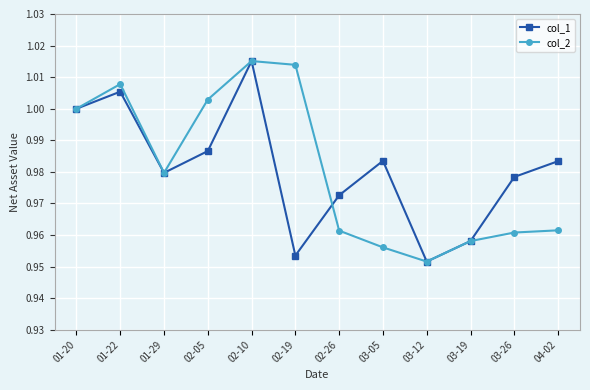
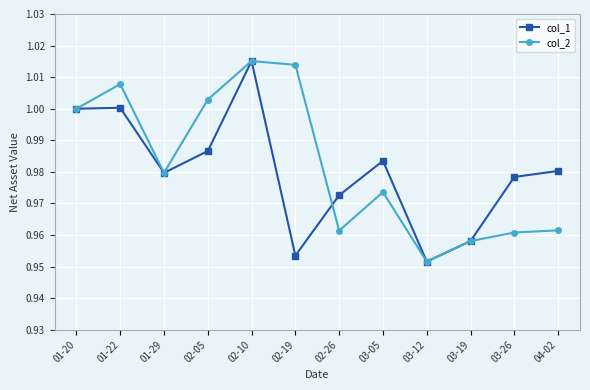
  {
    "col_1": {
-     "01-22": 1.005,
+     "01-22": 1.000,
      "02-05": 0.987,
      "02-19": 0.954,
      "02-26": 0.973,
      "03-05": 0.984,
      "03-26": 0.978,
-     "04-02": 0.983
+     "04-02": 0.980
    },
    "col_2": {
      "01-22": 1.008,
      "02-05": 1.003,
      "02-19": 1.014,
      "02-26": 0.961,
-     "03-05": 0.956,
+     "03-05": 0.974,
      "03-26": 0.961,
      "04-02": 0.962
    }
  }
